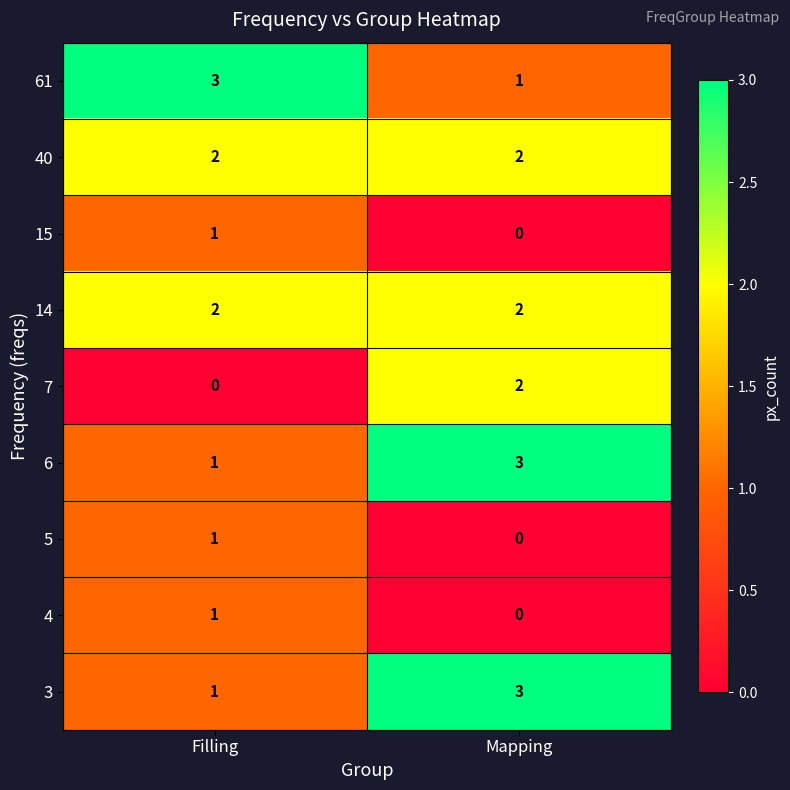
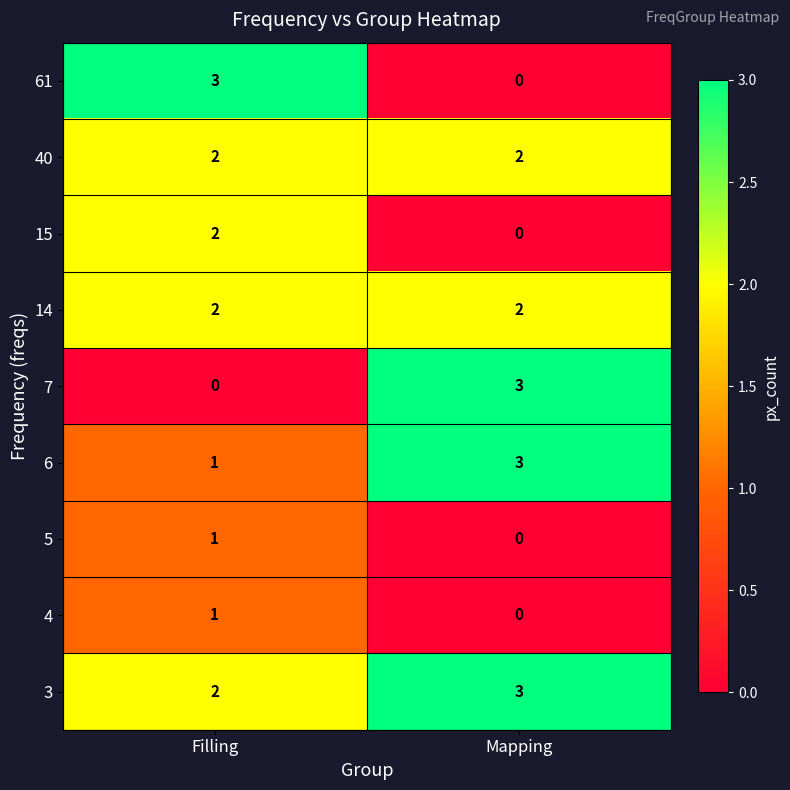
  {
    "61": {
      "Filling": 3,
-     "Mapping": 1
+     "Mapping": 0
    },
    "40": {
      "Filling": 2,
      "Mapping": 2
    },
    "15": {
-     "Filling": 1,
+     "Filling": 2,
      "Mapping": 0
    },
    "14": {
      "Filling": 2,
      "Mapping": 2
    },
    "7": {
      "Filling": 0,
-     "Mapping": 2
+     "Mapping": 3
    },
    "6": {
      "Filling": 1,
      "Mapping": 3
    },
    "5": {
      "Filling": 1,
      "Mapping": 0
    },
    "4": {
      "Filling": 1,
      "Mapping": 0
    },
    "3": {
-     "Filling": 1,
+     "Filling": 2,
      "Mapping": 3
    }
  }
